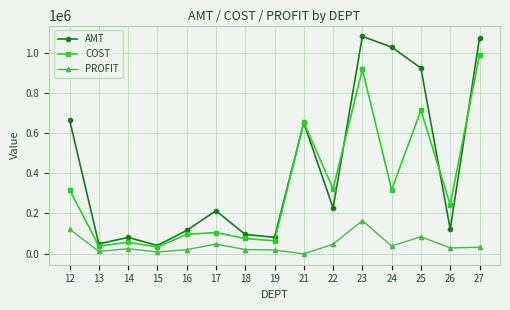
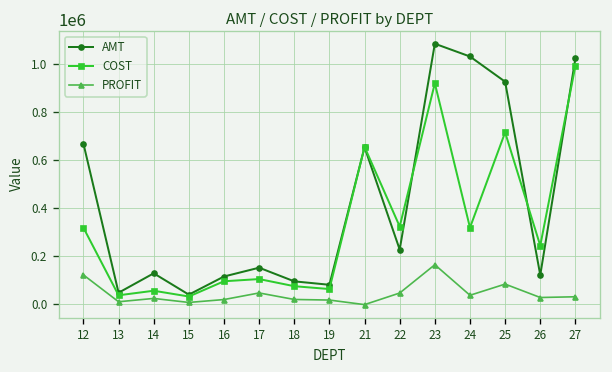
  {
    "AMT": {
      "12": 670000,
-     "14": 80000,
+     "14": 130000,
      "16": 120000,
-     "17": 210000,
+     "17": 150000,
      "18": 100000,
      "19": 80000,
      "22": 230000,
      "23": 1080000,
      "24": 1030000,
      "25": 920000,
      "26": 120000,
-     "27": 1080000
+     "27": 1020000
    }
  }
